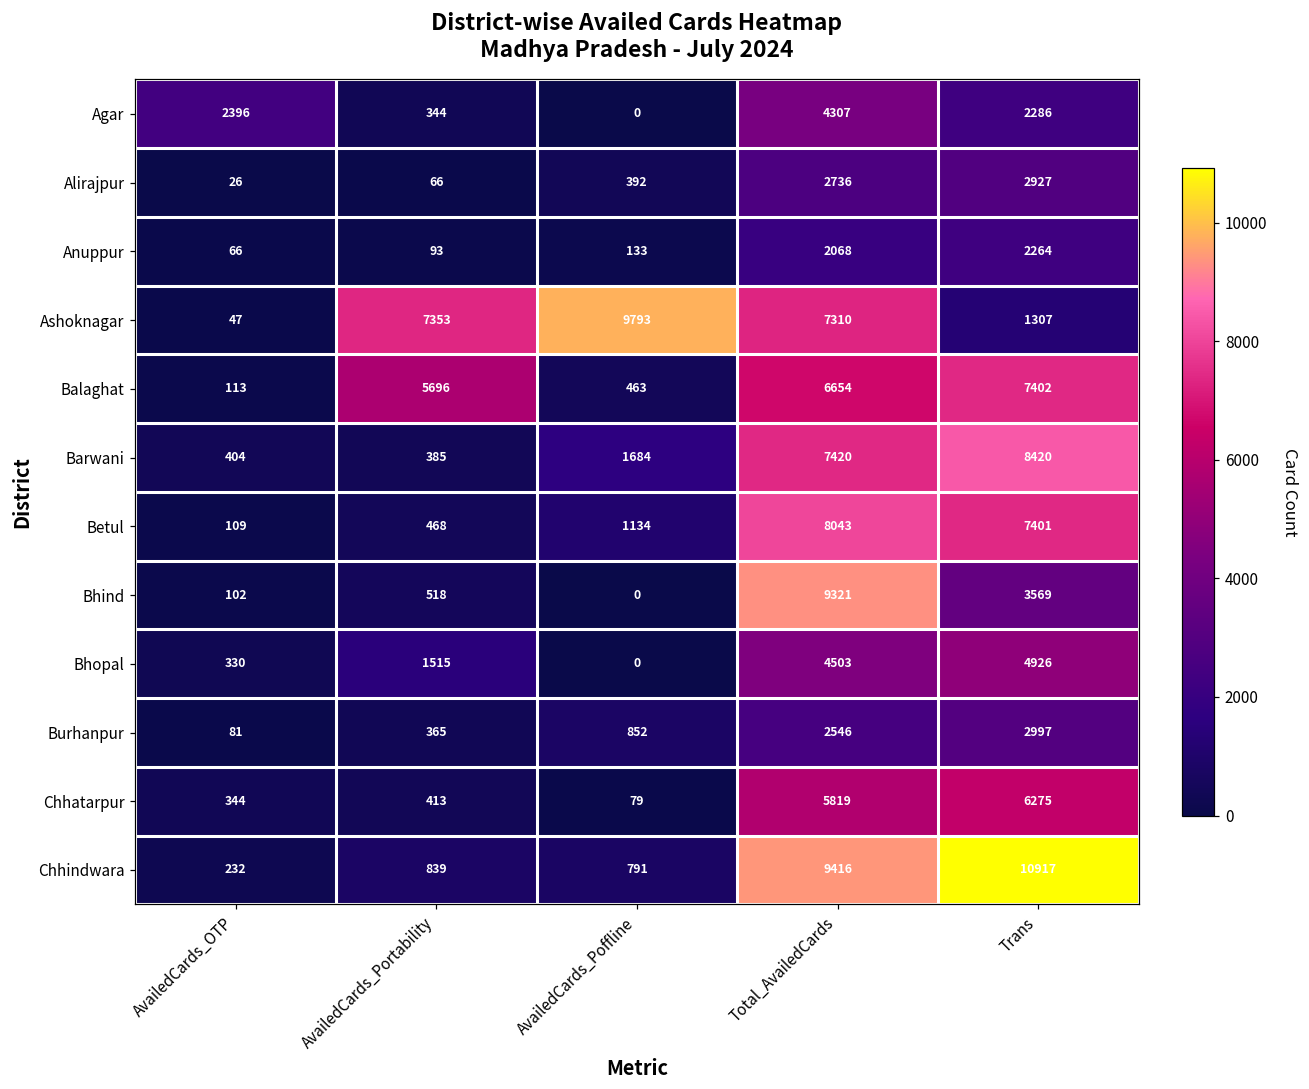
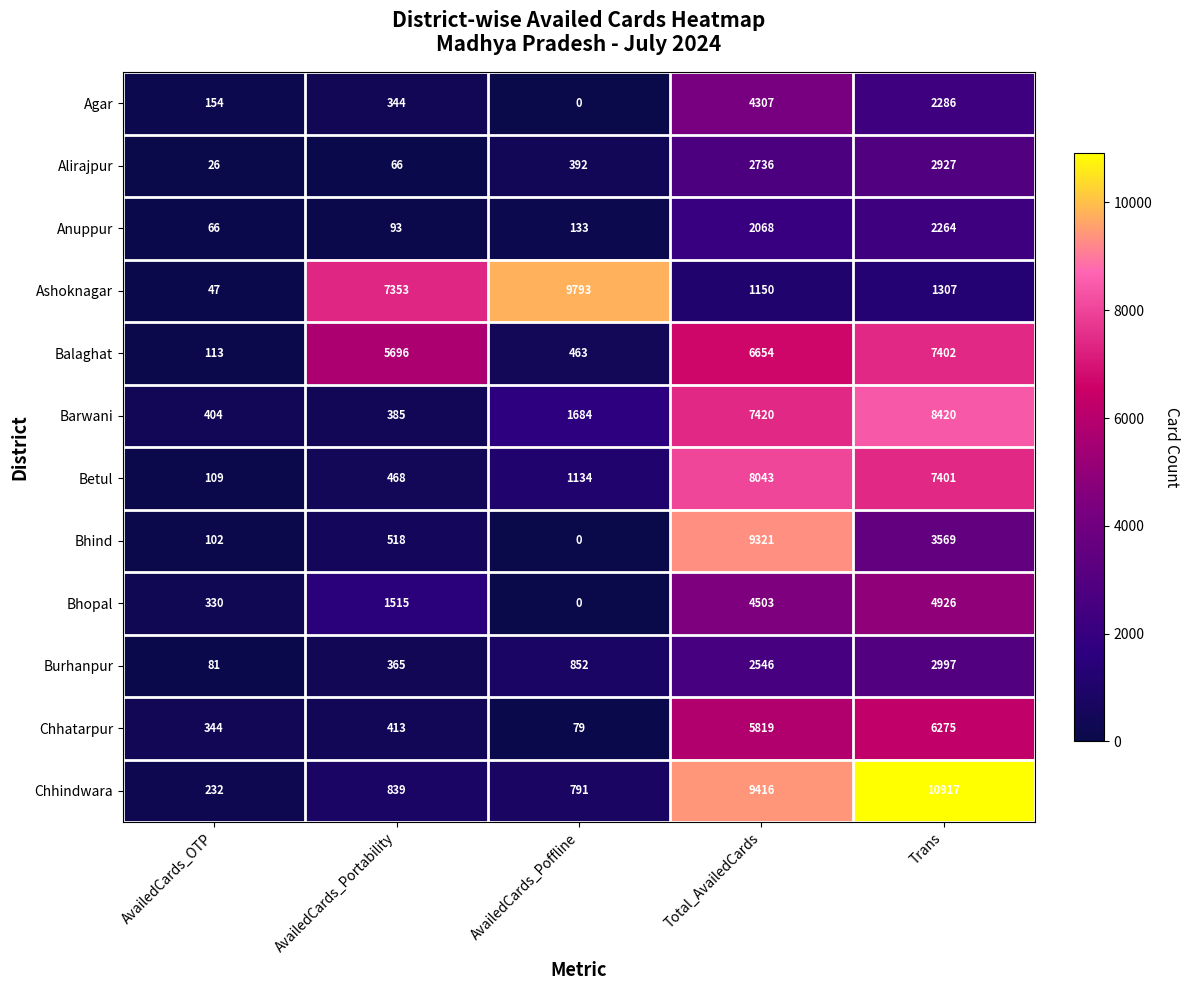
  {
    "Agar": {
-     "AvailedCards_OTP": 2396,
+     "AvailedCards_OTP": 154,
      "AvailedCards_Portability": 344,
      "AvailedCards_Poffline": 0,
      "Total_AvailedCards": 4307,
      "Trans": 2286
    },
    "Alirajpur": {
      "AvailedCards_OTP": 26,
      "AvailedCards_Portability": 66,
      "AvailedCards_Poffline": 392,
      "Total_AvailedCards": 2736,
      "Trans": 2927
    },
    "Anuppur": {
      "AvailedCards_OTP": 66,
      "AvailedCards_Portability": 93,
      "AvailedCards_Poffline": 133,
      "Total_AvailedCards": 2068,
      "Trans": 2264
    },
    "Ashoknagar": {
      "AvailedCards_OTP": 47,
      "AvailedCards_Portability": 7353,
      "AvailedCards_Poffline": 9793,
-     "Total_AvailedCards": 7310,
+     "Total_AvailedCards": 1150,
      "Trans": 1307
    },
    "Balaghat": {
      "AvailedCards_OTP": 113,
      "AvailedCards_Portability": 5696,
      "AvailedCards_Poffline": 463,
      "Total_AvailedCards": 6654,
      "Trans": 7402
    },
    "Barwani": {
      "AvailedCards_OTP": 404,
      "AvailedCards_Portability": 385,
      "AvailedCards_Poffline": 1684,
      "Total_AvailedCards": 7420,
      "Trans": 8420
    },
    "Betul": {
      "AvailedCards_OTP": 109,
      "AvailedCards_Portability": 468,
      "AvailedCards_Poffline": 1134,
      "Total_AvailedCards": 8043,
      "Trans": 7401
    },
    "Bhind": {
      "AvailedCards_OTP": 102,
      "AvailedCards_Portability": 518,
      "AvailedCards_Poffline": 0,
      "Total_AvailedCards": 9321,
      "Trans": 3569
    },
    "Bhopal": {
      "AvailedCards_OTP": 330,
      "AvailedCards_Portability": 1515,
      "AvailedCards_Poffline": 0,
      "Total_AvailedCards": 4503,
      "Trans": 4926
    },
    "Burhanpur": {
      "AvailedCards_OTP": 81,
      "AvailedCards_Portability": 365,
      "AvailedCards_Poffline": 852,
      "Total_AvailedCards": 2546,
      "Trans": 2997
    },
    "Chhatarpur": {
      "AvailedCards_OTP": 344,
      "AvailedCards_Portability": 413,
      "AvailedCards_Poffline": 79,
      "Total_AvailedCards": 5819,
      "Trans": 6275
    },
    "Chhindwara": {
      "AvailedCards_OTP": 232,
      "AvailedCards_Portability": 839,
      "AvailedCards_Poffline": 791,
      "Total_AvailedCards": 9416,
      "Trans": 10917
    }
  }
